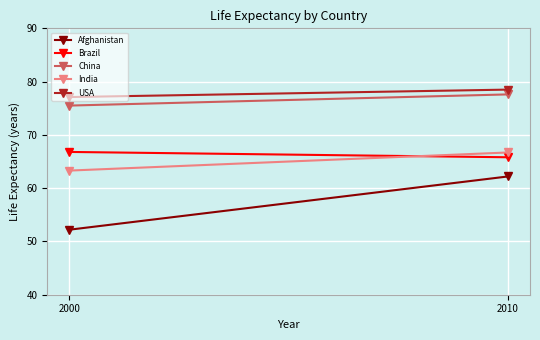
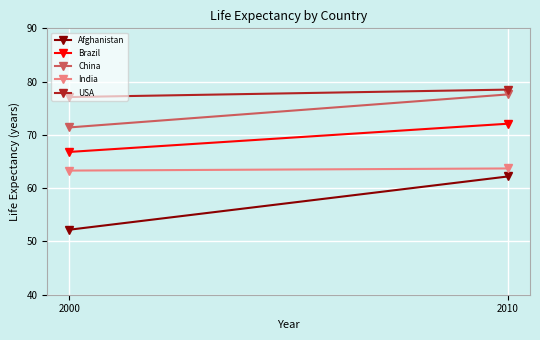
  {
    "Afghanistan": {
      "2000": 52,
      "2010": 62
    },
    "Brazil": {
      "2000": 67,
-     "2010": 66
+     "2010": 72
    },
    "China": {
-     "2000": 76,
+     "2000": 71,
      "2010": 78
    },
    "India": {
      "2000": 63,
-     "2010": 67
+     "2010": 64
    },
    "USA": {
      "2010": 79
    }
  }
